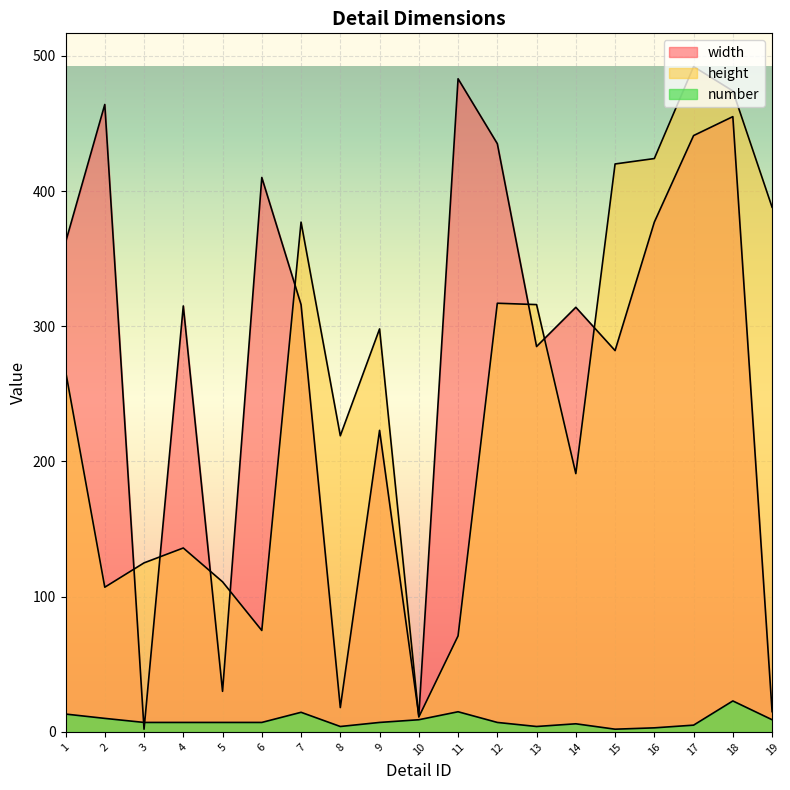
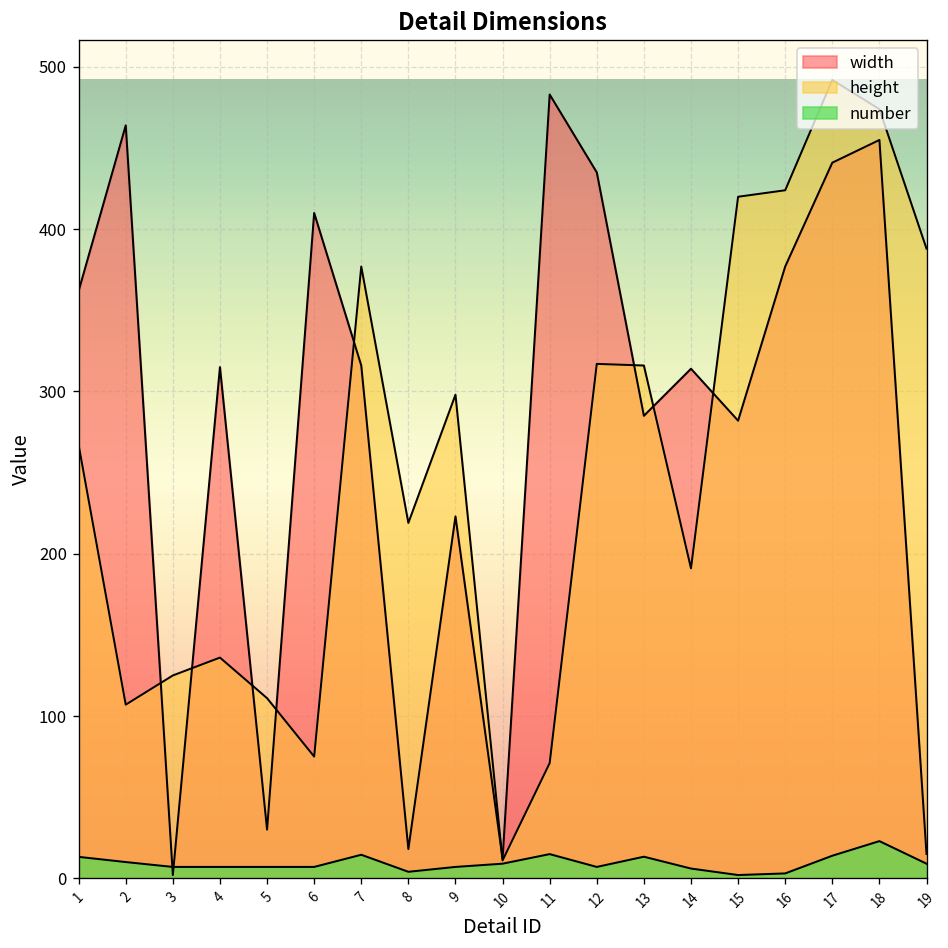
  {
    "width": {
      "1": 362,
      "2": 464,
      "3": 2,
      "4": 315,
      "5": 30,
      "6": 410,
      "7": 316,
      "8": 18,
      "9": 223,
      "11": 483,
      "12": 435,
      "13": 285,
      "14": 314,
      "15": 282,
      "16": 377,
      "17": 441,
      "18": 455,
      "19": 15
    },
    "height": {
      "1": 267,
      "2": 107,
      "3": 125,
      "4": 136,
      "5": 111,
      "6": 75,
      "7": 377,
      "8": 219,
      "9": 298,
      "11": 71,
      "12": 317,
      "13": 316,
      "14": 191,
      "15": 420,
      "16": 424,
      "19": 388
    },
    "number": {
      "1": 13,
      "2": 10,
      "3": 7,
      "4": 7,
      "5": 7,
      "6": 7,
      "7": 15,
      "8": 4,
      "9": 7,
      "10": 9,
      "11": 15,
      "12": 7,
-     "13": 4,
+     "13": 13,
      "14": 6,
      "15": 2,
      "16": 3,
-     "17": 5,
+     "17": 14,
      "18": 23,
      "19": 9
    }
  }
